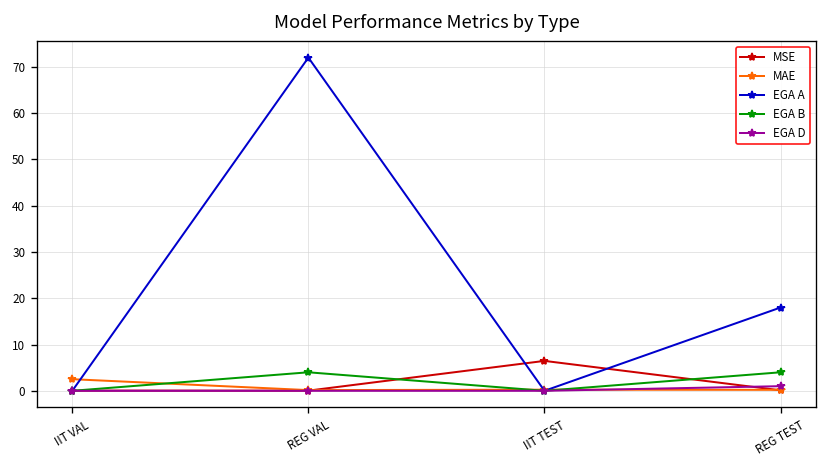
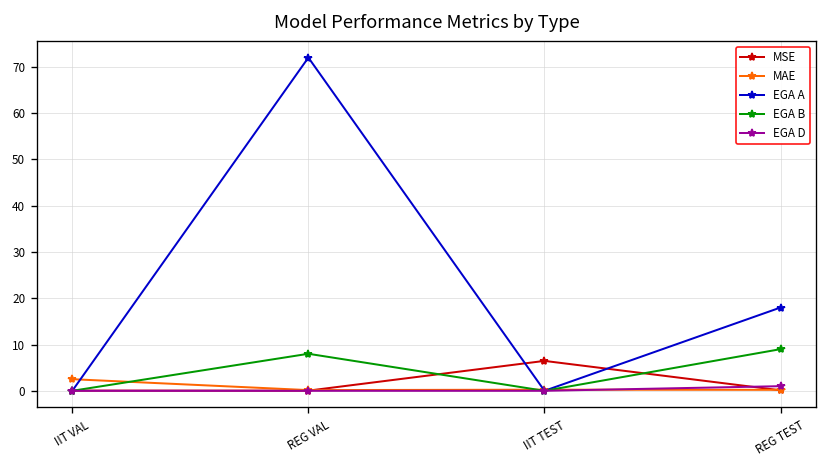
  {
    "MSE": {
      "IIT TEST": 6
    },
    "MAE": {
      "IIT VAL": 3
    },
    "EGA A": {
      "REG VAL": 72,
      "REG TEST": 18
    },
    "EGA B": {
-     "REG VAL": 4,
-     "REG TEST": 4
+     "REG VAL": 8,
+     "REG TEST": 9
    },
    "EGA D": {
      "REG TEST": 1
    }
  }
